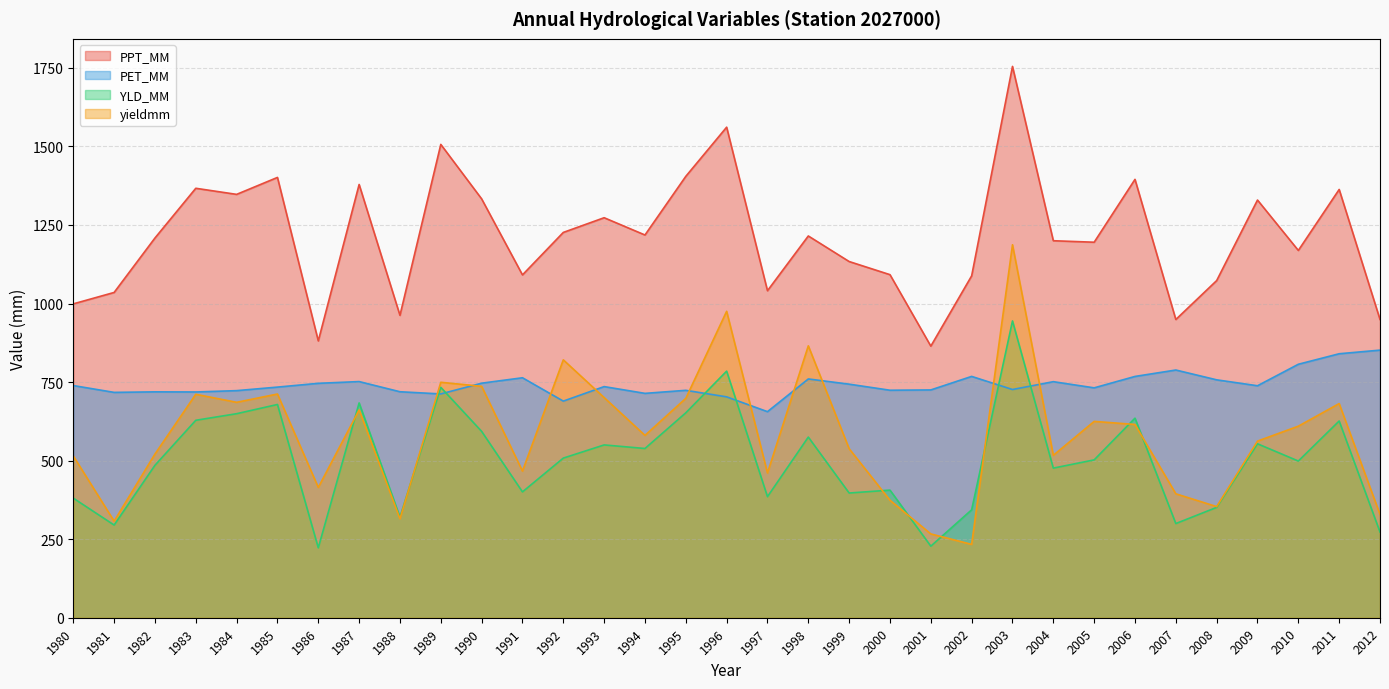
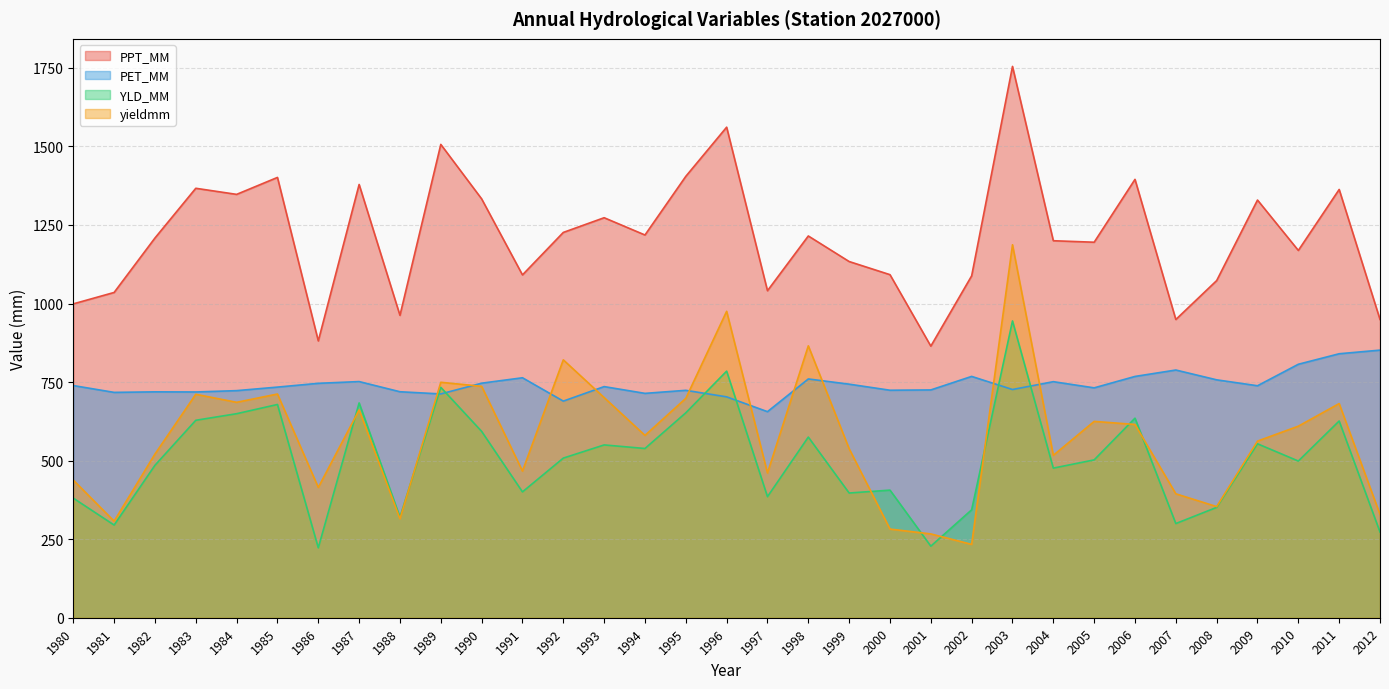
  {
    "PPT_MM": {
      "1980": 1000,
      "1981": 1040,
      "1982": 1210,
      "1983": 1370,
      "1984": 1350,
      "1985": 1400,
      "1986": 880,
      "1987": 1380,
      "1988": 960,
      "1989": 1510,
      "1990": 1330,
      "1991": 1090,
      "1992": 1230,
      "1993": 1270,
      "1994": 1220,
      "1995": 1400,
      "1996": 1560,
      "1997": 1040,
      "1998": 1210,
      "1999": 1130,
      "2000": 1090,
      "2001": 860,
      "2002": 1090,
      "2003": 1750,
      "2004": 1200,
      "2005": 1200,
      "2006": 1400,
      "2007": 950,
      "2008": 1070,
      "2009": 1330,
      "2010": 1170,
      "2011": 1360,
      "2012": 950
    },
    "PET_MM": {
      "1980": 740,
      "1981": 720,
      "1982": 720,
      "1984": 720,
      "1985": 730,
      "1986": 750,
      "1987": 750,
      "1988": 720,
      "1989": 710,
      "1990": 750,
      "1991": 760,
      "1992": 690,
      "1993": 740,
      "1994": 710,
      "1995": 720,
      "1996": 700,
      "1997": 660,
      "1998": 760,
      "1999": 740,
      "2000": 720,
      "2001": 720,
      "2002": 770,
      "2003": 730,
      "2004": 750,
      "2005": 730,
      "2006": 770,
      "2007": 790,
      "2008": 760,
      "2009": 740,
      "2010": 810,
      "2011": 840,
      "2012": 850
    },
    "YLD_MM": {
      "1980": 380,
      "1981": 290,
      "1982": 490,
      "1983": 630,
      "1984": 650,
      "1985": 680,
      "1986": 220,
      "1987": 680,
      "1989": 730,
      "1990": 590,
      "1991": 400,
      "1992": 510,
      "1993": 550,
      "1994": 540,
      "1995": 650,
      "1996": 780,
      "1997": 390,
      "1998": 570,
      "1999": 400,
      "2000": 410,
      "2001": 230,
      "2002": 340,
      "2003": 940,
      "2004": 480,
      "2005": 500,
      "2006": 640,
      "2007": 300,
      "2009": 550,
      "2010": 500,
      "2011": 630,
      "2012": 270
    },
    "yieldmm": {
-     "1980": 510,
+     "1980": 440,
      "1981": 310,
      "1982": 520,
      "1984": 690,
      "1985": 710,
      "1986": 410,
      "1987": 660,
      "1989": 750,
      "1990": 740,
      "1991": 470,
      "1992": 820,
      "1993": 700,
      "1994": 580,
      "1995": 700,
      "1996": 980,
      "1997": 460,
      "1998": 870,
      "1999": 540,
-     "2000": 370,
+     "2000": 280,
      "2001": 270,
      "2002": 230,
      "2003": 1190,
      "2004": 520,
      "2005": 620,
      "2006": 620,
      "2007": 390,
      "2009": 560,
      "2010": 610,
      "2011": 680,
      "2012": 330
    }
  }
